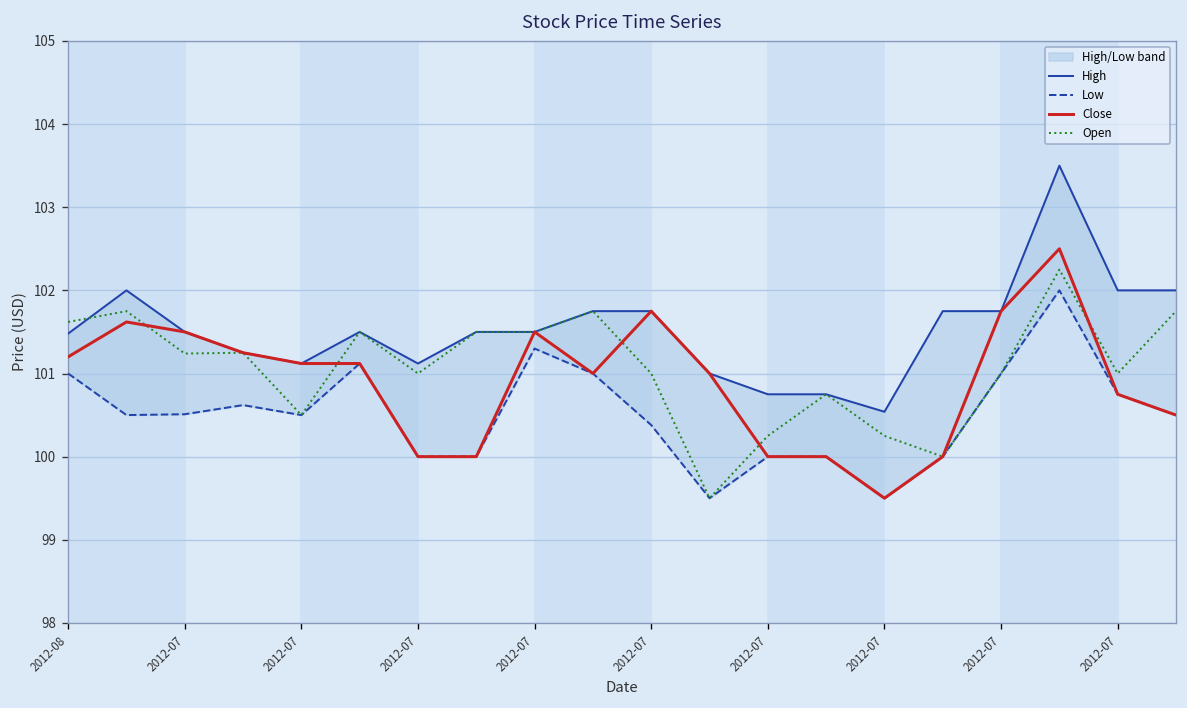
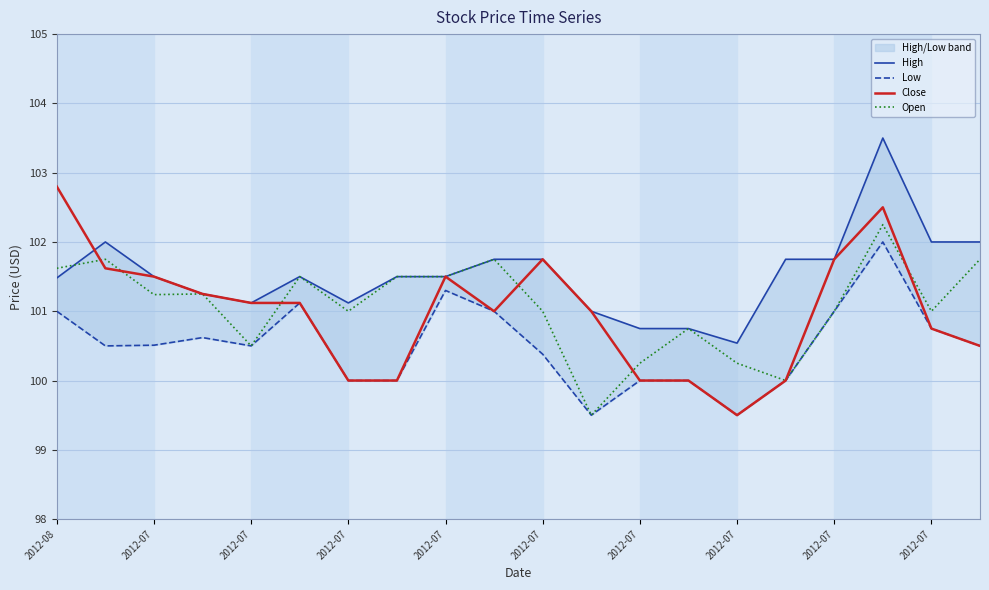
  {
    "High/Low band": {
      "2012-08": 101.5
    },
    "Low": {
      "2012-08": 101.0
    },
    "Close": {
-     "2012-08": 101.2
+     "2012-08": 102.8
    },
    "Open": {
      "2012-08": 101.6
    }
  }
